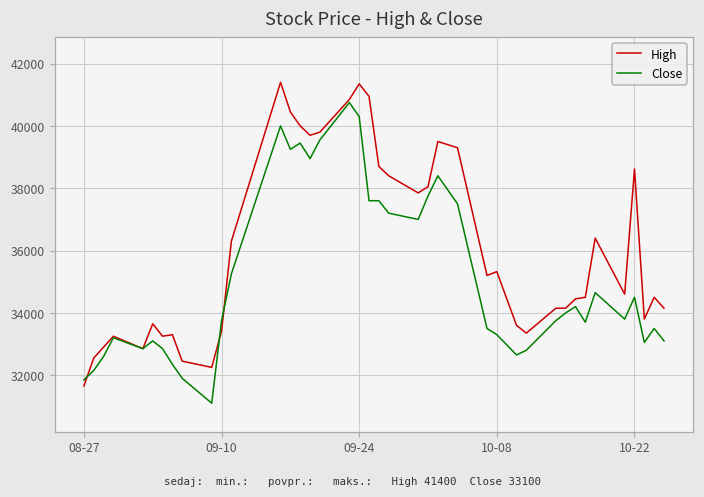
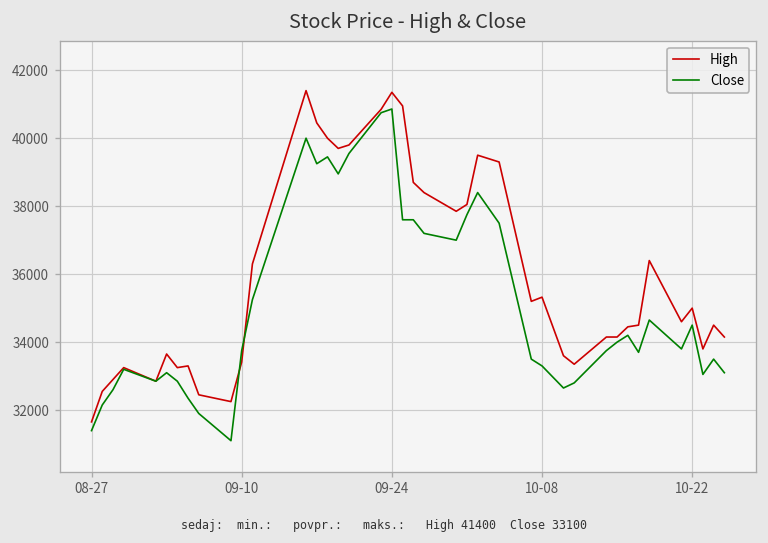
  {
    "High": {
      "08-27": 31700,
      "09-10": 33400,
      "09-24": 41400,
      "10-08": 35300,
-     "10-22": 38600
+     "10-22": 35000
    },
    "Close": {
-     "08-27": 31900,
+     "08-27": 31400,
      "09-10": 33800,
-     "09-24": 40300,
+     "09-24": 40900,
      "10-08": 33300,
      "10-22": 34500
    }
  }
